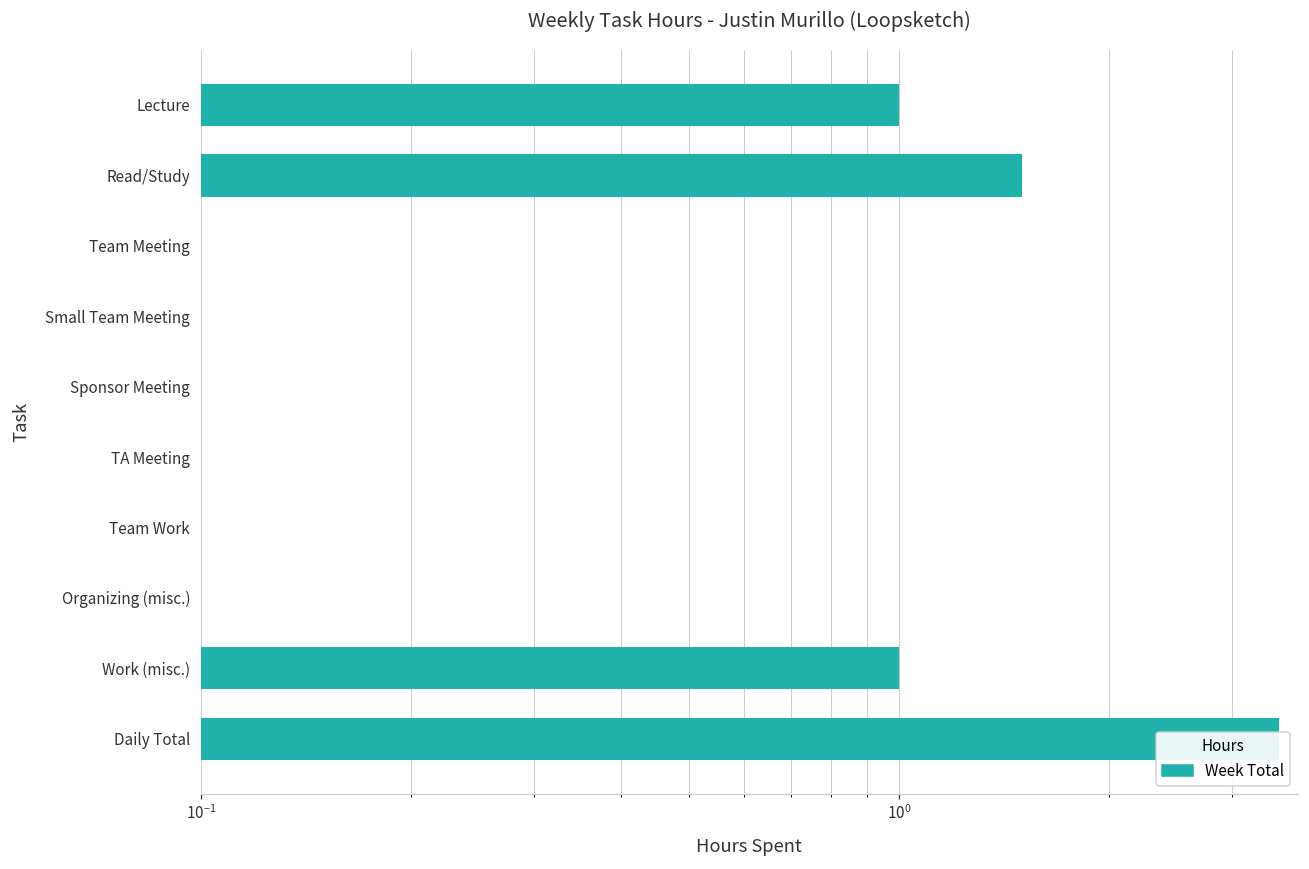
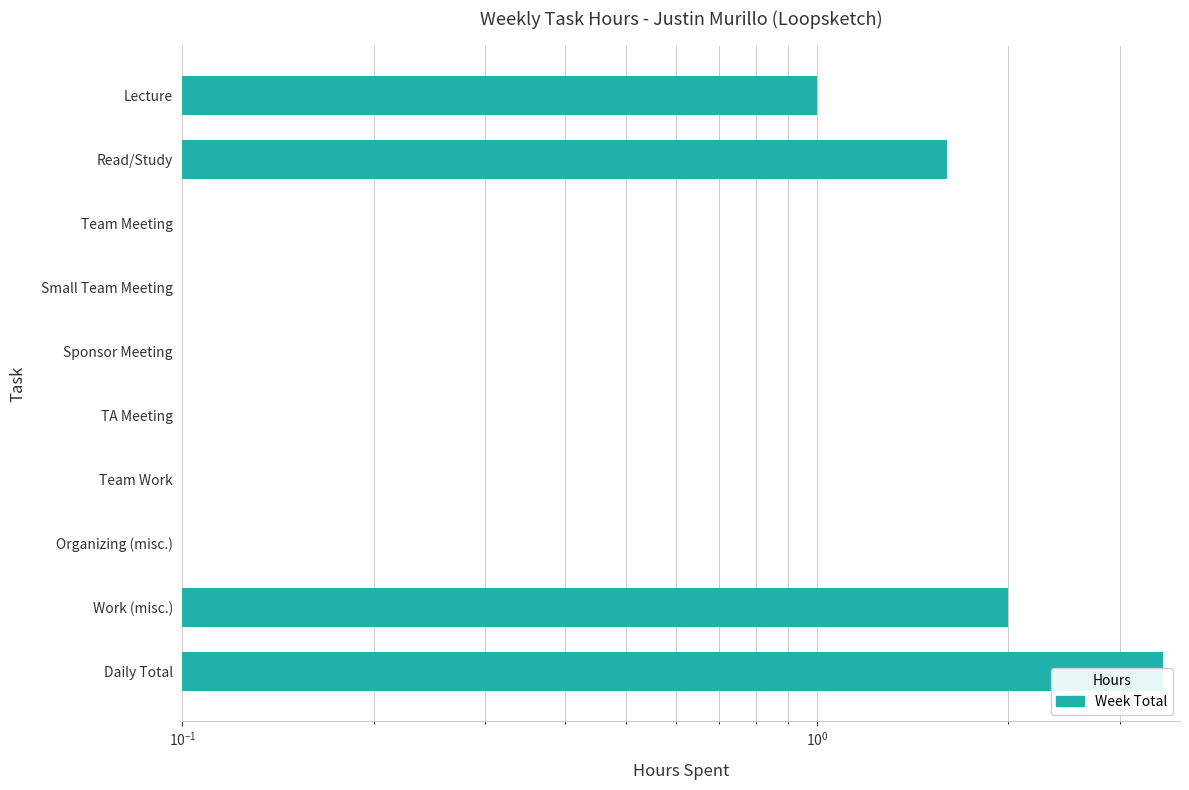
  {
    "Lecture": 1.0,
-   "Read/Study": 1.5,
-   "Work (misc.)": 1
+   "Read/Study": 1.6,
+   "Work (misc.)": 2
  }
